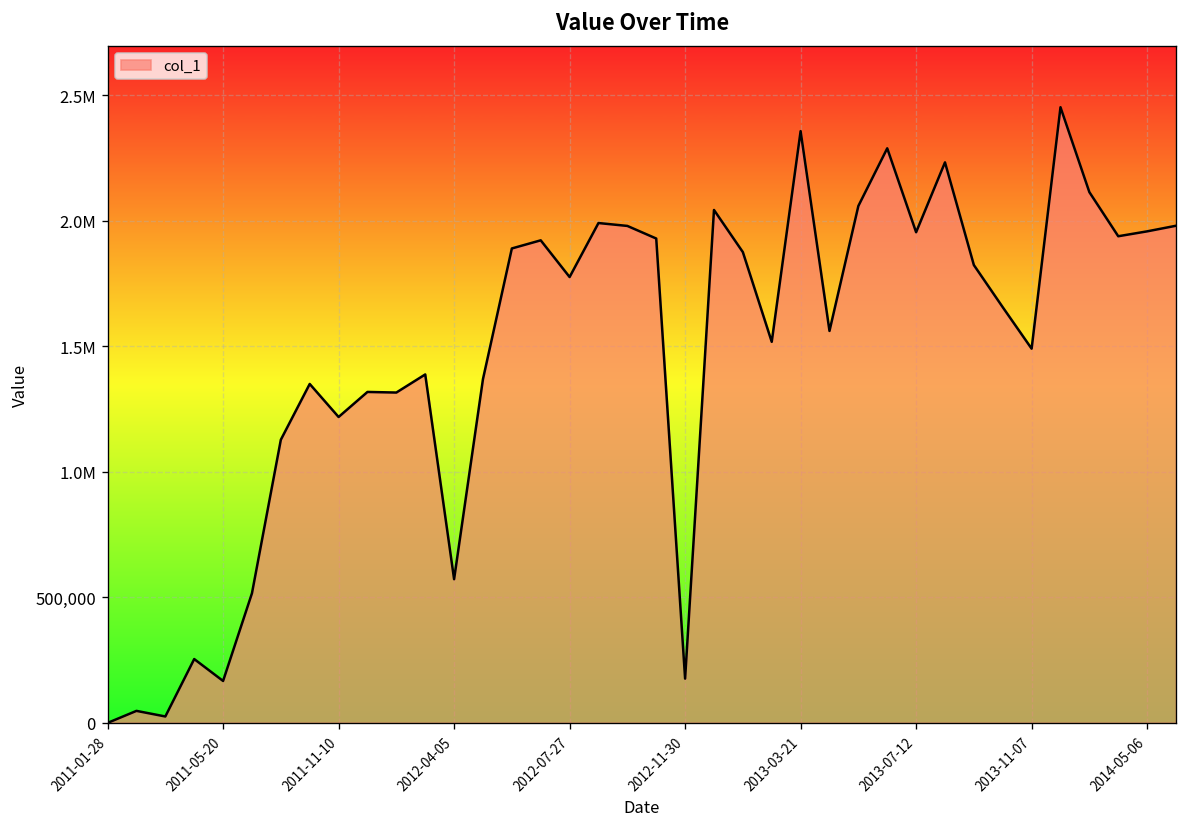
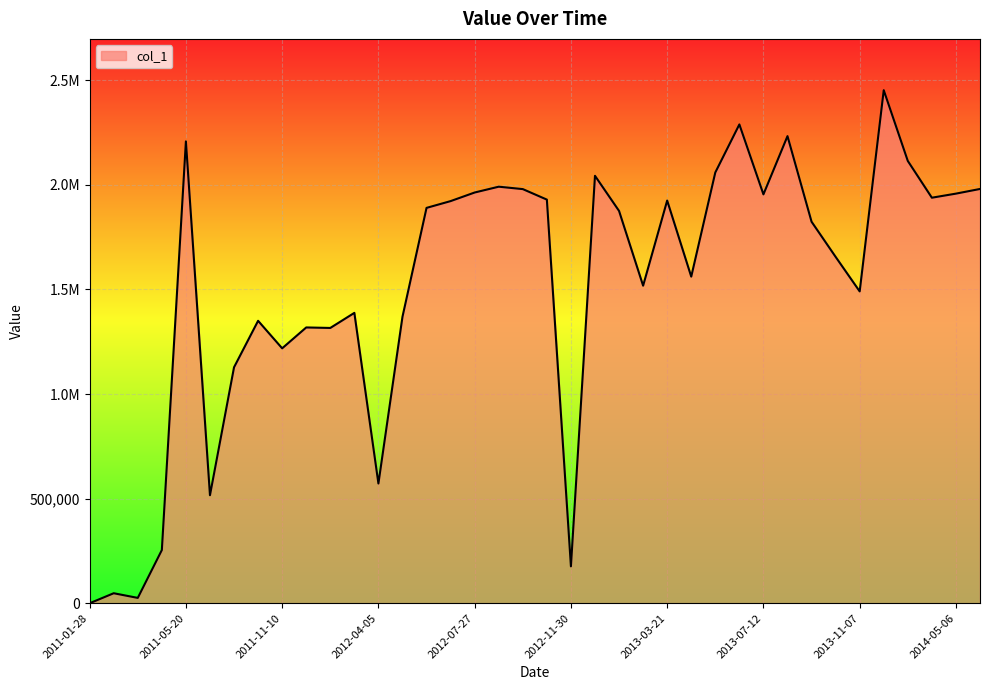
  {
    "2011-01-28": "0",
-   "2011-05-20": "170,000",
+   "2011-05-20": "2,210,000",
    "2011-11-10": "1,220,000",
    "2012-04-05": "570,000",
-   "2012-07-27": "1,780,000",
+   "2012-07-27": "1,960,000",
    "2012-11-30": "180,000",
-   "2013-03-21": "2,360,000",
+   "2013-03-21": "1,920,000",
    "2013-07-12": "1,950,000",
    "2013-11-07": "1,490,000",
    "2014-05-06": "1,960,000"
  }
